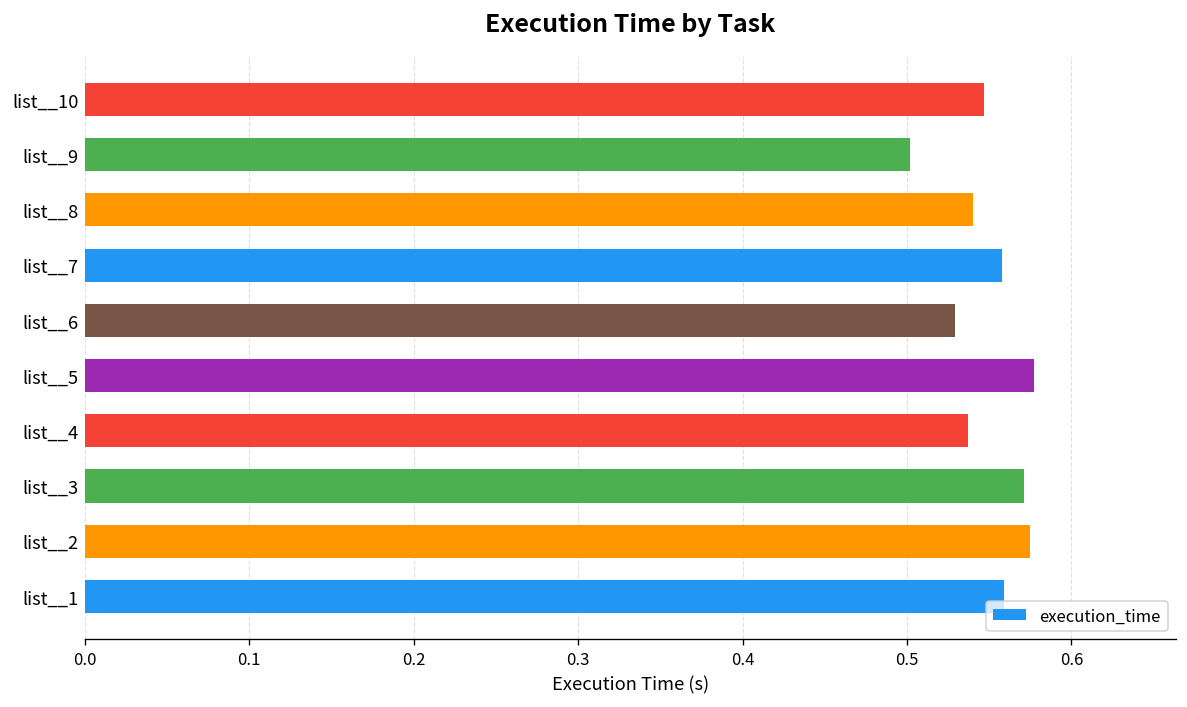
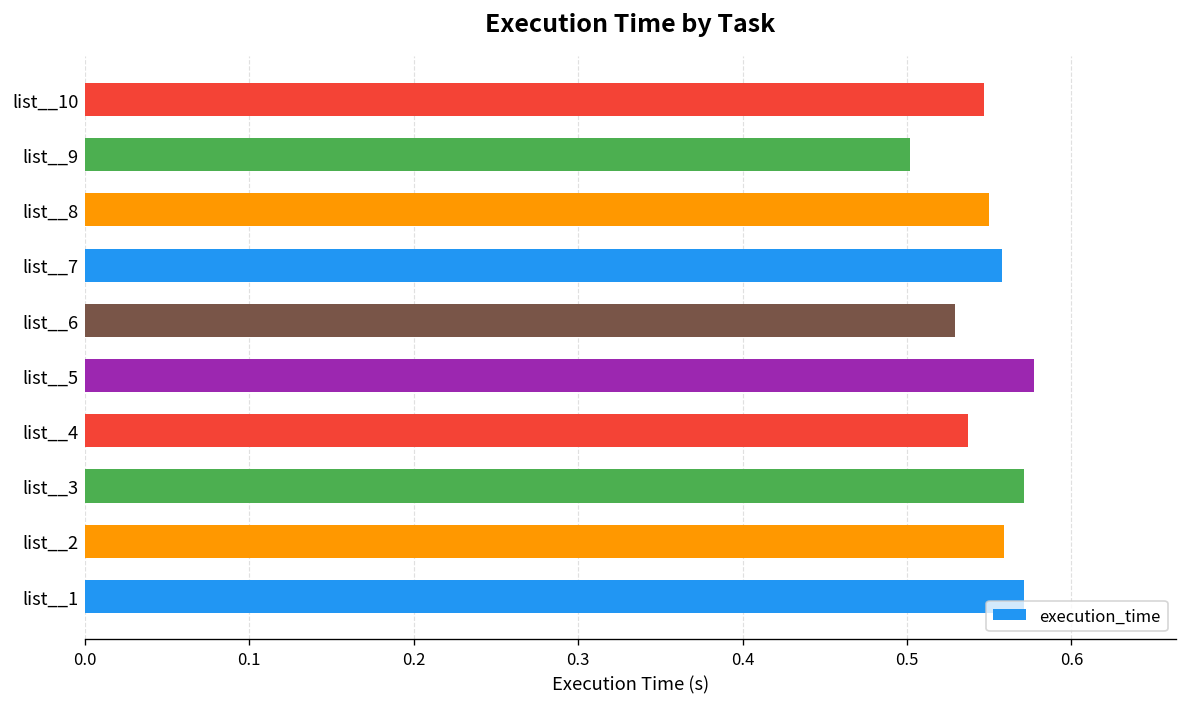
  {
    "list__10": 0.547,
    "list__9": 0.502,
-   "list__8": 0.54,
+   "list__8": 0.55,
    "list__7": 0.558,
    "list__6": 0.529,
    "list__5": 0.577,
    "list__4": 0.537,
    "list__3": 0.571,
-   "list__2": 0.575,
-   "list__1": 0.559
+   "list__2": 0.559,
+   "list__1": 0.571
  }
